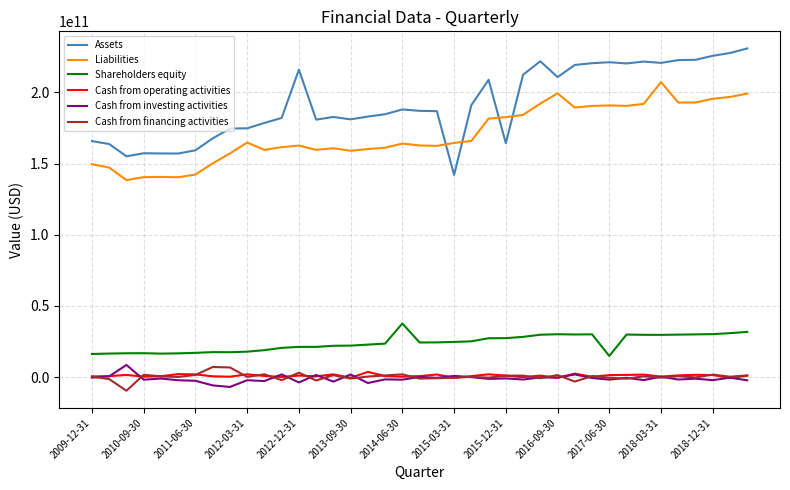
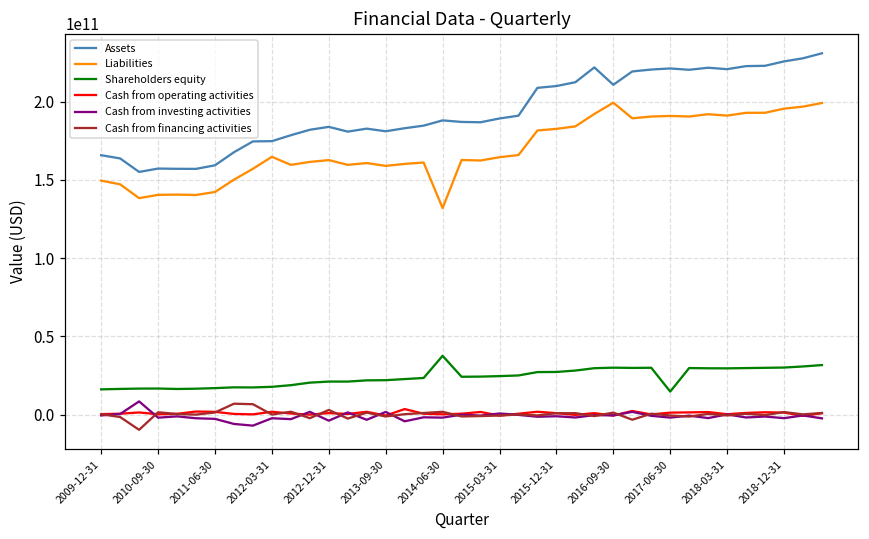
  {
    "Assets": {
      "2009-12-31": 166000000000,
      "2010-09-30": 157000000000,
      "2011-06-30": 159000000000,
      "2012-03-31": 175000000000,
-     "2012-12-31": 216000000000,
+     "2012-12-31": 184000000000,
      "2013-09-30": 181000000000,
      "2014-06-30": 188000000000,
-     "2015-03-31": 142000000000,
-     "2015-12-31": 164000000000,
+     "2015-03-31": 189000000000,
+     "2015-12-31": 210000000000,
      "2016-09-30": 211000000000,
      "2017-06-30": 221000000000,
      "2018-03-31": 221000000000,
      "2018-12-31": 226000000000
    },
    "Liabilities": {
      "2009-12-31": 150000000000,
      "2010-09-30": 140000000000,
      "2011-06-30": 142000000000,
      "2012-03-31": 165000000000,
      "2012-12-31": 163000000000,
      "2013-09-30": 159000000000,
-     "2014-06-30": 164000000000,
+     "2014-06-30": 132000000000,
      "2015-03-31": 164000000000,
      "2015-12-31": 183000000000,
      "2016-09-30": 199000000000,
      "2017-06-30": 191000000000,
-     "2018-03-31": 207000000000,
+     "2018-03-31": 191000000000,
      "2018-12-31": 196000000000
    },
    "Shareholders equity": {
      "2009-12-31": 16000000000,
      "2010-09-30": 17000000000,
      "2011-06-30": 17000000000,
      "2012-03-31": 18000000000,
      "2012-12-31": 21000000000,
      "2013-09-30": 22000000000,
      "2014-06-30": 38000000000,
      "2015-03-31": 25000000000,
      "2015-12-31": 27000000000,
      "2016-09-30": 30000000000,
      "2017-06-30": 15000000000,
      "2018-03-31": 30000000000,
      "2018-12-31": 30000000000
    },
    "Cash from operating activities": {
      "2012-03-31": 2000000000,
      "2012-12-31": 1000000000,
      "2017-06-30": 1000000000
    },
    "Cash from investing activities": {
      "2010-09-30": -2000000000,
      "2011-06-30": -3000000000,
      "2012-03-31": -2000000000,
      "2012-12-31": -4000000000,
      "2013-09-30": 2000000000,
      "2014-06-30": -2000000000,
      "2015-12-31": -1000000000,
      "2018-12-31": -2000000000
    },
    "Cash from financing activities": {
      "2012-03-31": 0,
      "2012-12-31": 3000000000
    }
  }
